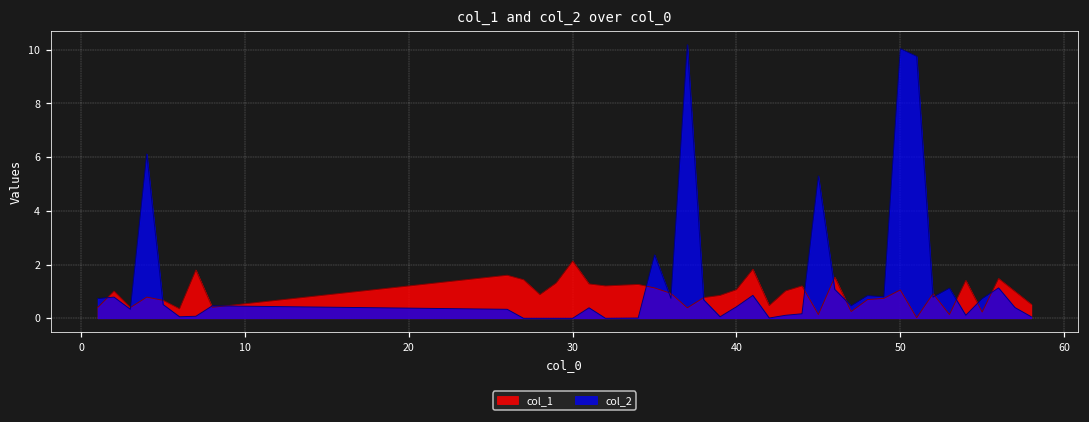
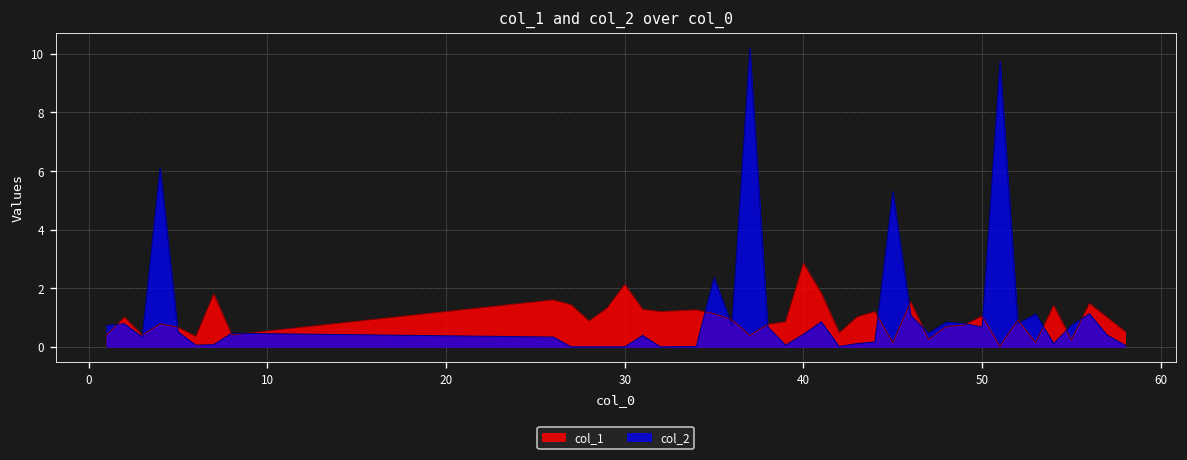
  {
    "col_1": {
      "30": 2.1,
-     "40": 1.1,
+     "40": 2.8,
      "50": 1.1
    },
    "col_2": {
      "30": 0.0,
      "40": 0.4,
-     "50": 10.0
+     "50": 0.7
    }
  }
